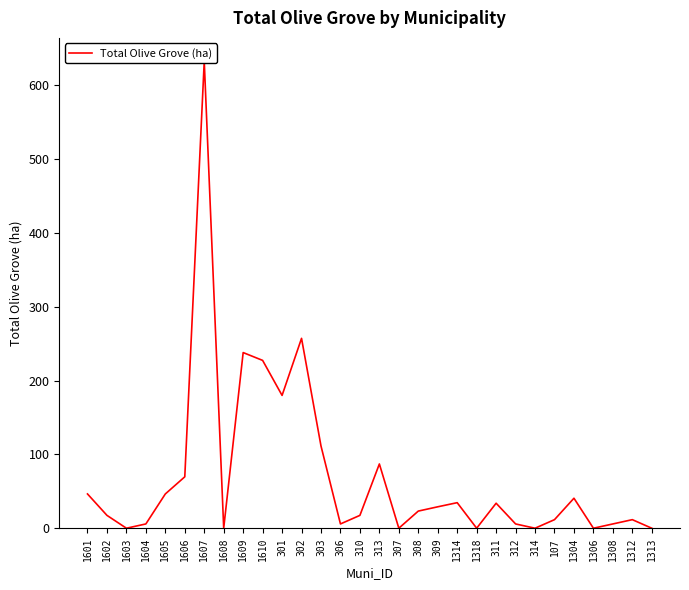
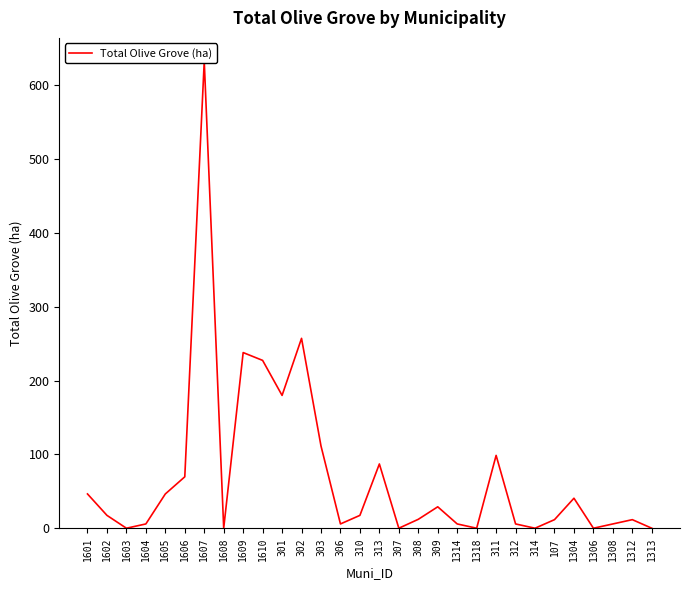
  {
    "1601": 50,
    "1602": 20,
    "1603": 0,
    "1604": 10,
    "1605": 50,
    "1606": 70,
    "1608": 0,
    "1609": 240,
    "1610": 230,
    "301": 180,
    "302": 260,
    "303": 110,
    "306": 10,
    "310": 20,
    "313": 90,
    "307": 0,
-   "308": 20,
+   "308": 10,
    "309": 30,
-   "1314": 30,
+   "1314": 10,
    "1318": 0,
-   "311": 30,
+   "311": 100,
    "312": 10,
    "314": 0,
    "107": 10,
    "1304": 40,
    "1306": 0,
    "1308": 10,
    "1312": 10,
    "1313": 0
  }
